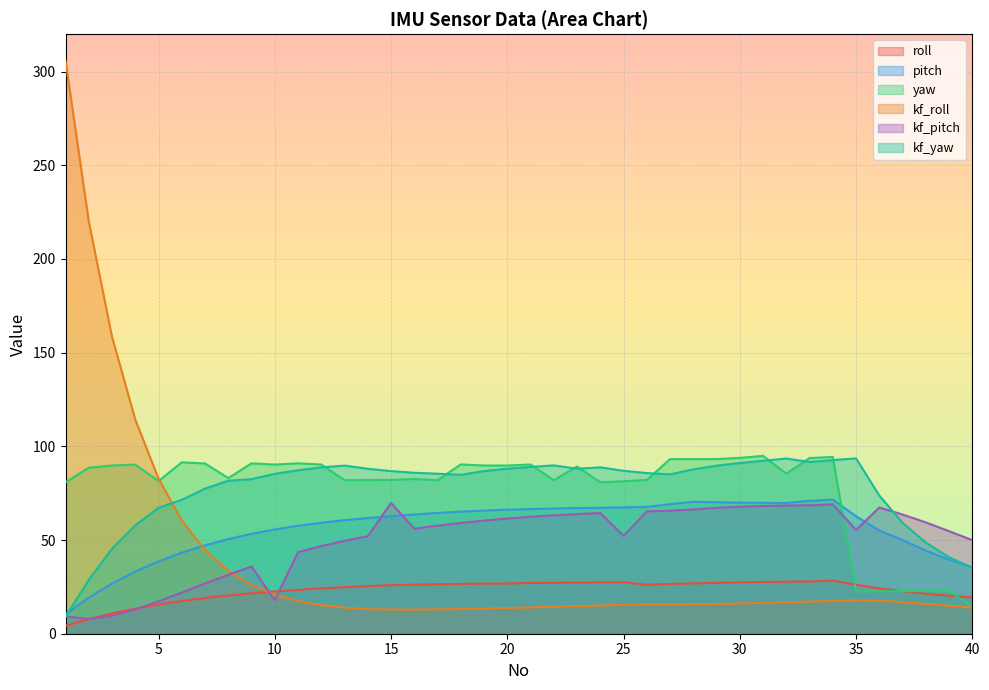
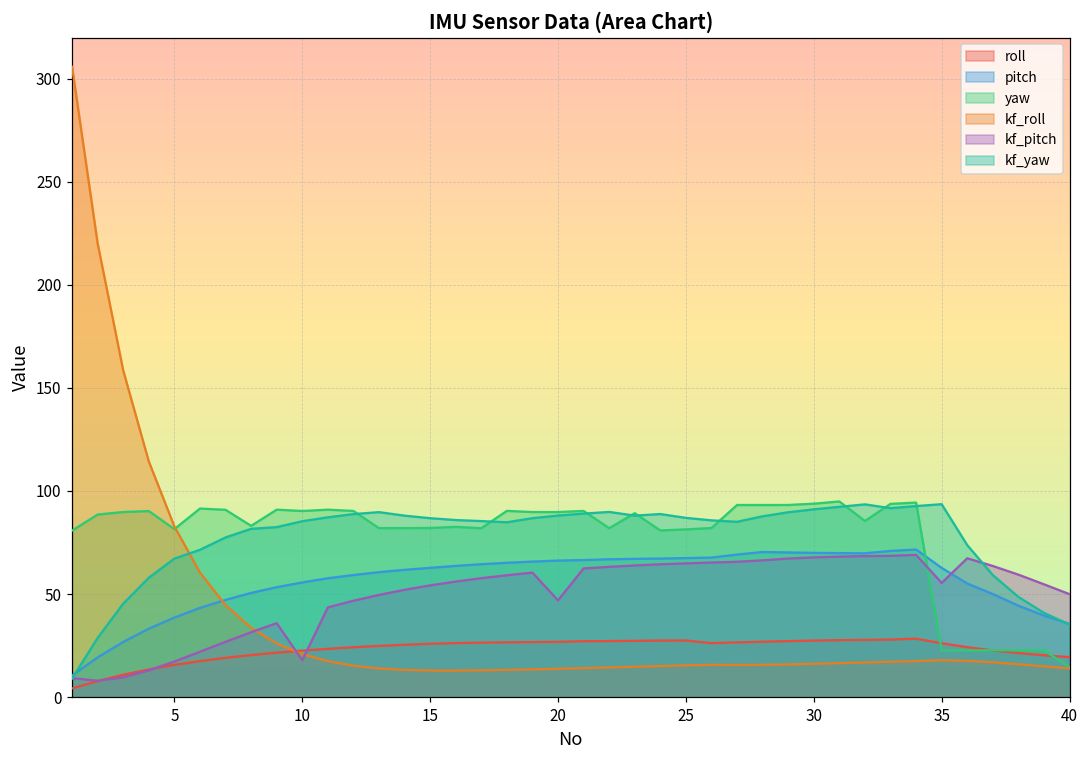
  {
    "kf_pitch": {
      "5": 17,
      "10": 18,
-     "15": 70,
-     "20": 61,
-     "25": 52,
+     "15": 54,
+     "20": 47,
+     "25": 65,
      "30": 68,
      "35": 55,
      "40": 50
    }
  }
